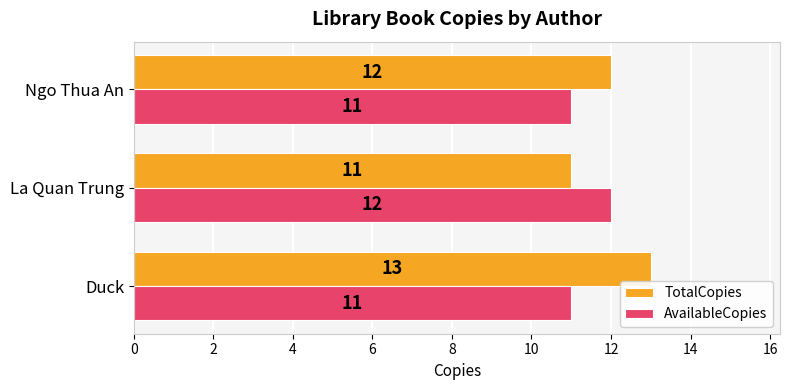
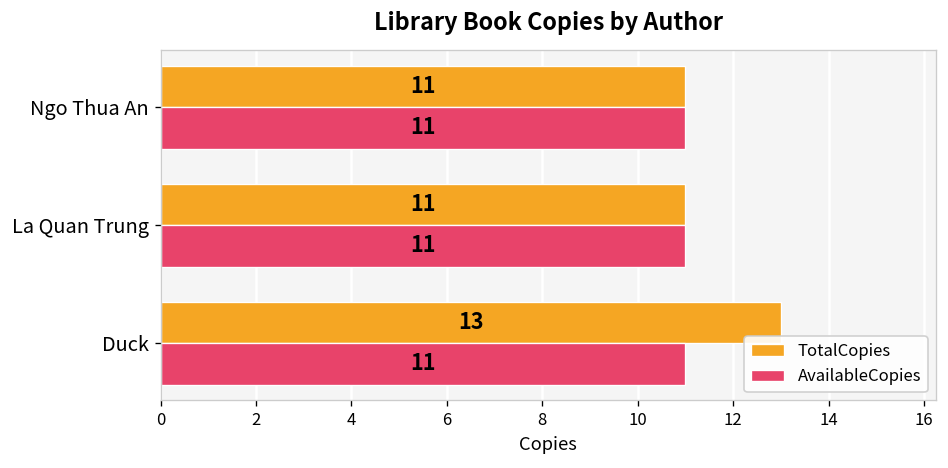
  {
    "TotalCopies": {
-     "Ngo Thua An": 12,
+     "Ngo Thua An": 11,
      "La Quan Trung": 11,
      "Duck": 13
    },
    "AvailableCopies": {
      "Ngo Thua An": 11,
-     "La Quan Trung": 12,
+     "La Quan Trung": 11,
      "Duck": 11
    }
  }
